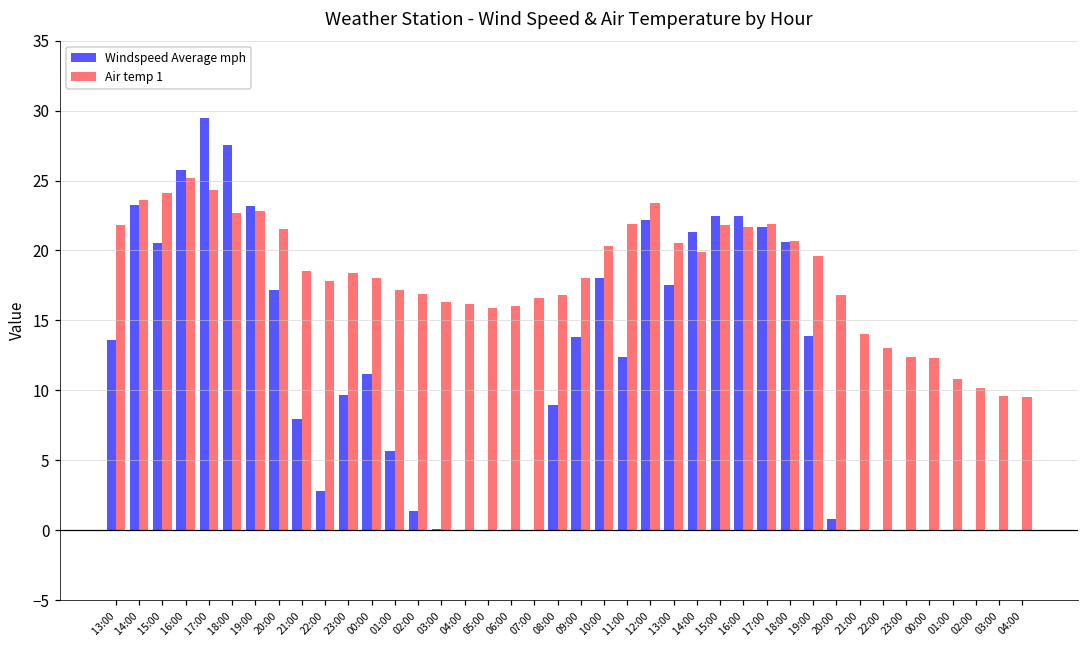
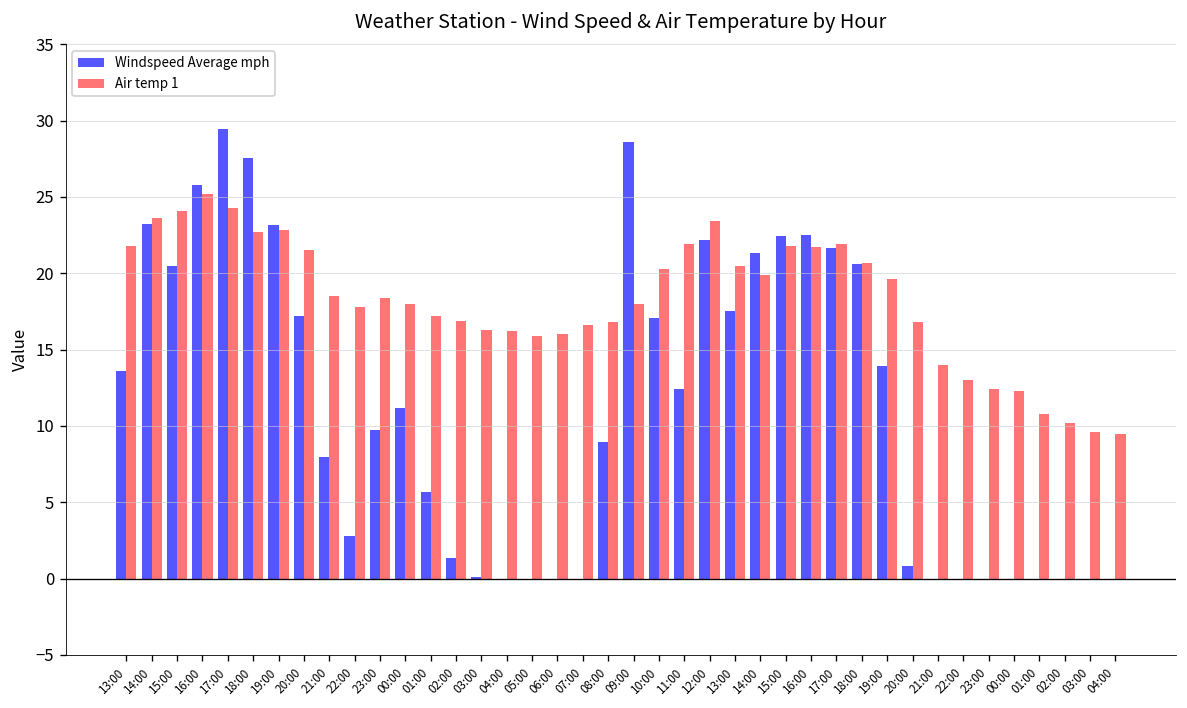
  {
    "Windspeed Average mph": {
      "05:00": 0.0,
      "06:00": 0.0,
      "07:00": 0.0,
      "08:00": 8.9,
-     "09:00": 13.8,
-     "10:00": 18.1,
+     "09:00": 28.6,
+     "10:00": 17.1,
      "11:00": 12.4,
      "12:00": 22.2
    },
    "Air temp 1": {
      "05:00": 15.9,
      "06:00": 16.0,
      "07:00": 16.6,
      "08:00": 16.8,
      "09:00": 18.0,
      "10:00": 20.3,
      "11:00": 21.9,
      "12:00": 23.4
    }
  }
